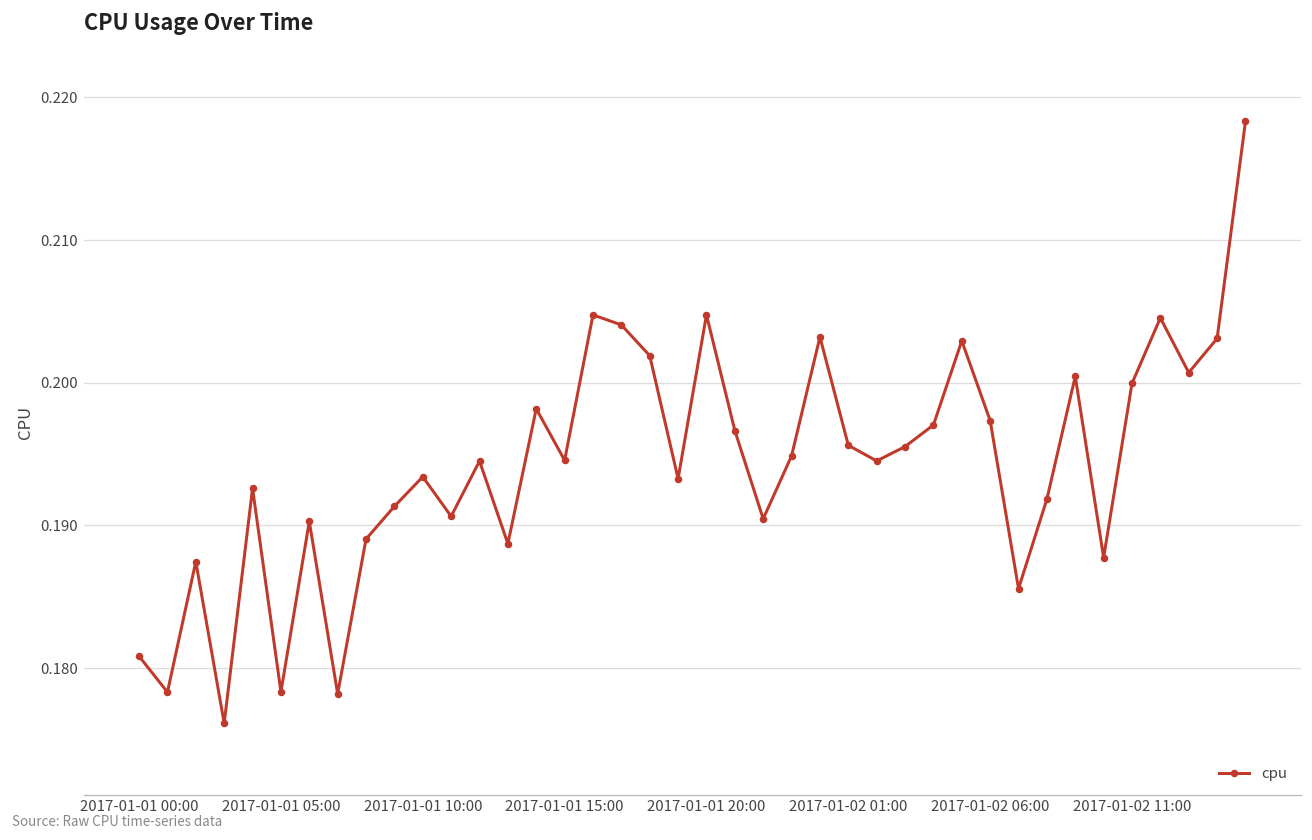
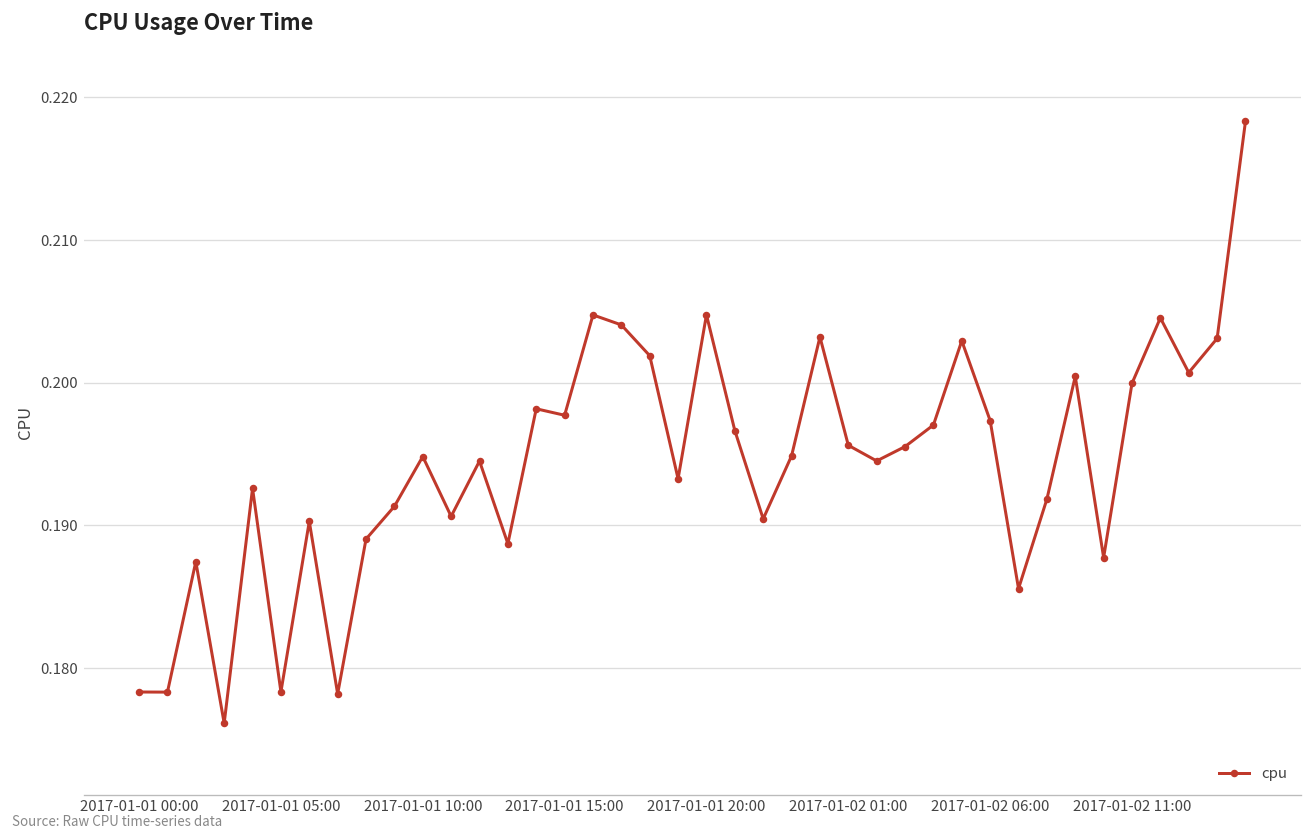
  {
-   "2017-01-01 00:00": 0.1808,
+   "2017-01-01 00:00": 0.1783,
    "2017-01-01 05:00": 0.1783,
-   "2017-01-01 10:00": 0.1934,
-   "2017-01-01 15:00": 0.1946,
+   "2017-01-01 10:00": 0.1948,
+   "2017-01-01 15:00": 0.1977,
    "2017-01-01 20:00": 0.2048,
    "2017-01-02 01:00": 0.1956,
    "2017-01-02 06:00": 0.1973,
    "2017-01-02 11:00": 0.2000
  }
